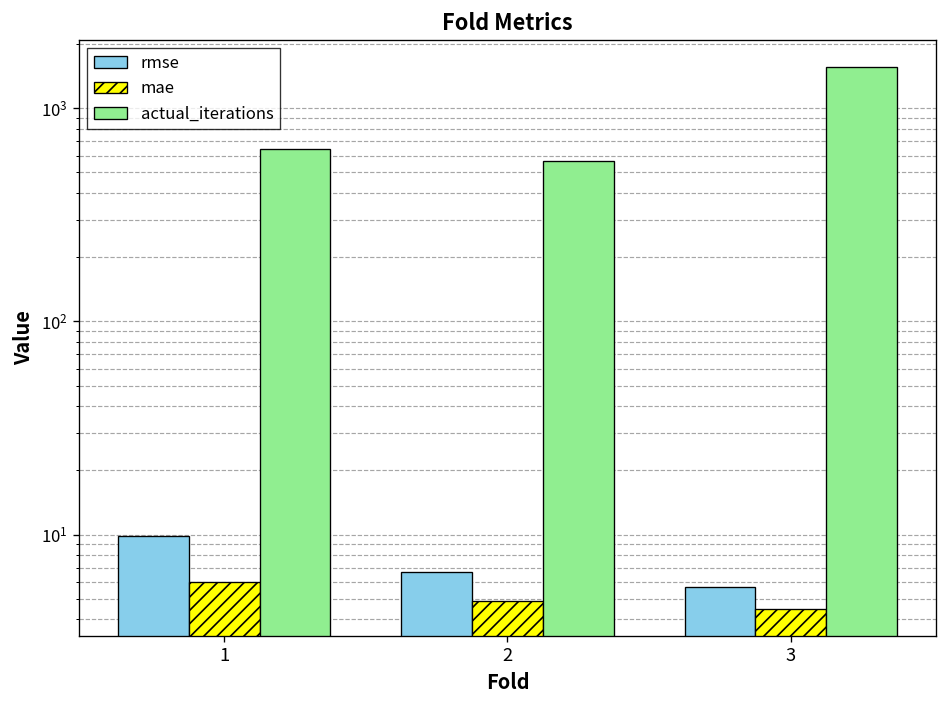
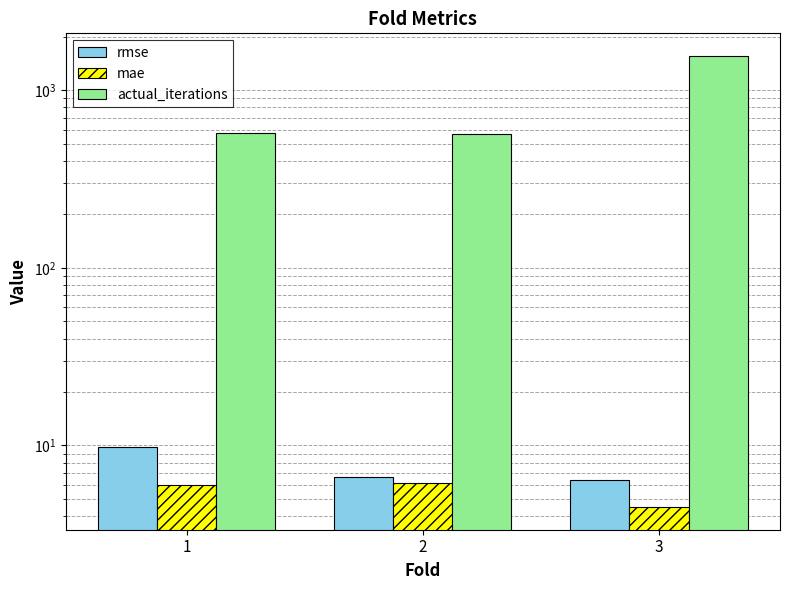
  {
    "rmse": {
      "1": 10,
      "2": 6.7,
-     "3": 5.7
+     "3": 6.4
    },
    "mae": {
      "1": 6.0,
-     "2": 4.9,
+     "2": 6.1,
      "3": 4.5
    },
    "actual_iterations": {
-     "1": 640,
+     "1": 570,
      "2": 570,
      "3": 1600
    }
  }
